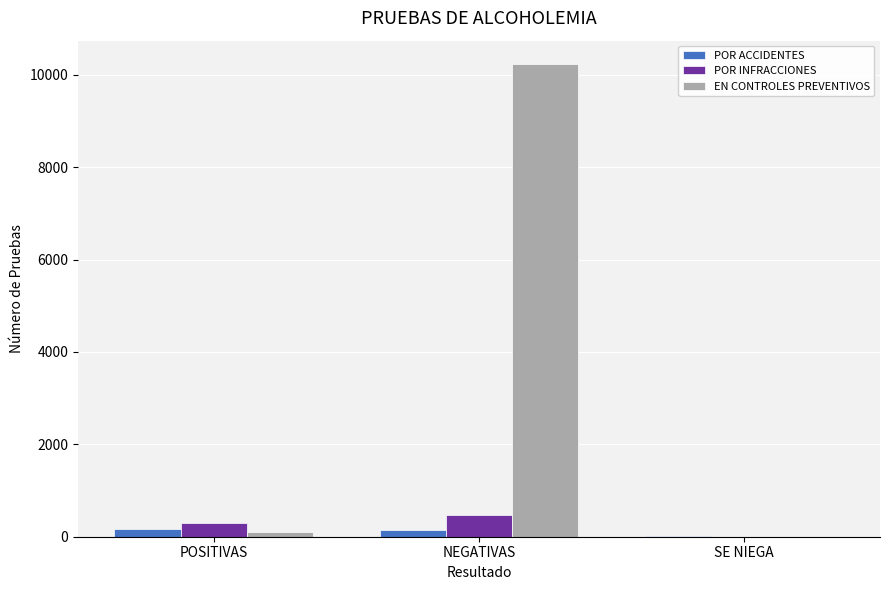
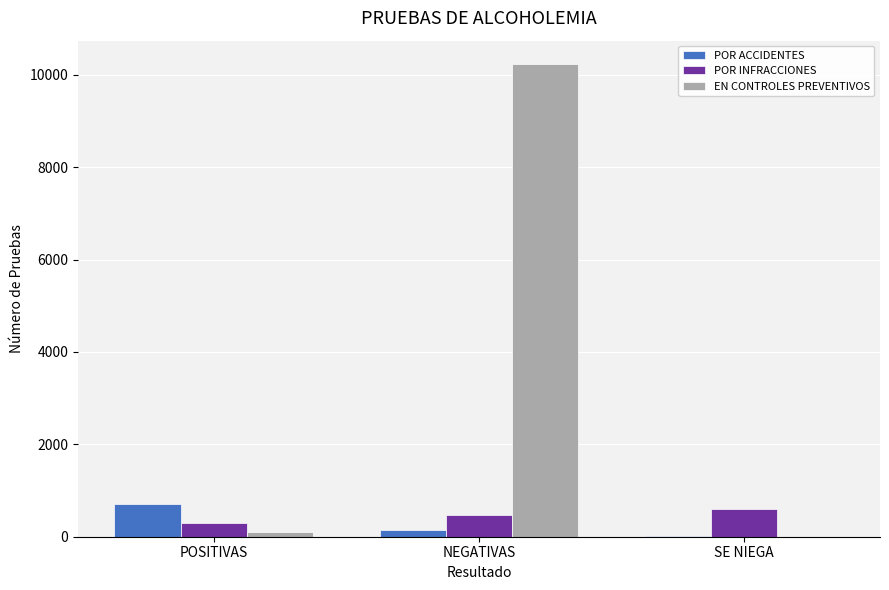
  {
    "POR ACCIDENTES": {
-     "POSITIVAS": 200,
+     "POSITIVAS": 700,
      "NEGATIVAS": 100
    },
    "POR INFRACCIONES": {
      "POSITIVAS": 300,
      "NEGATIVAS": 500,
-     "SE NIEGA": 0
+     "SE NIEGA": 600
    },
    "EN CONTROLES PREVENTIVOS": {
      "POSITIVAS": 100,
      "NEGATIVAS": 10200
    }
  }
